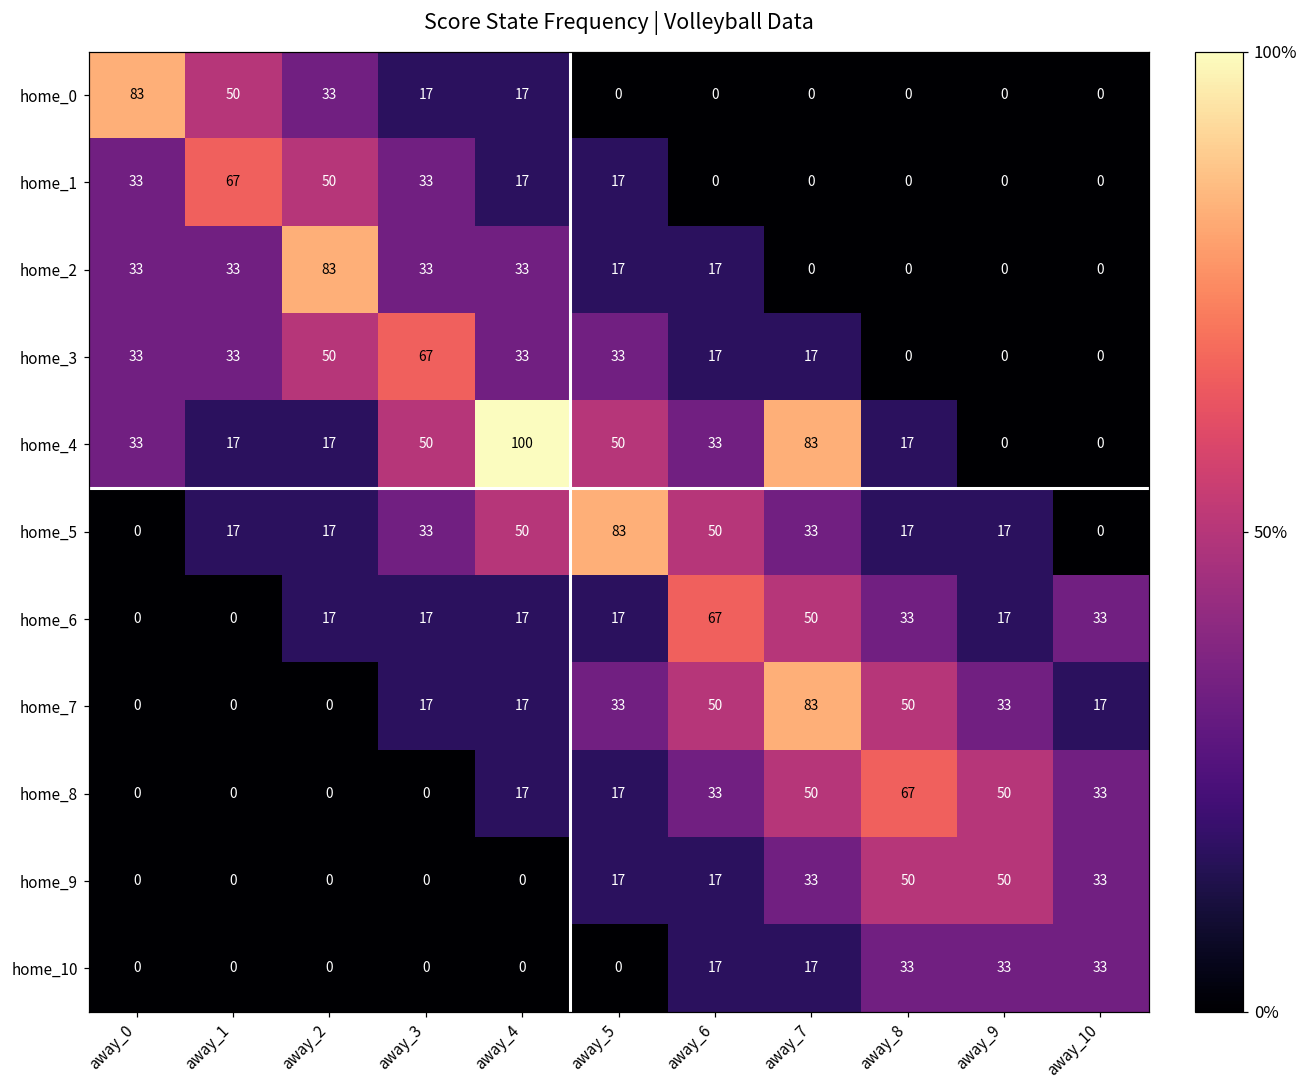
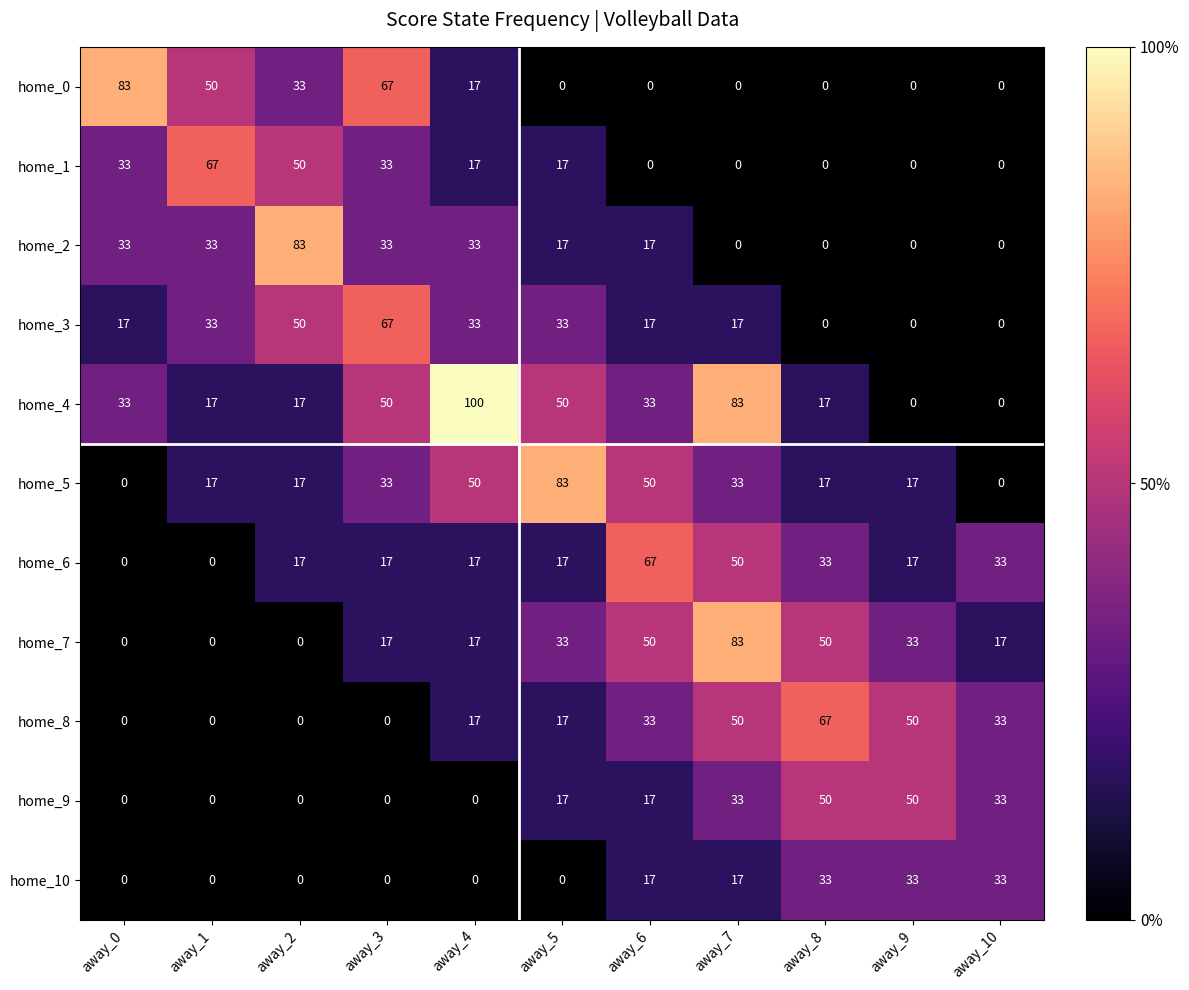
  {
    "home_0": {
      "away_0": 83,
      "away_1": 50,
      "away_2": 33,
-     "away_3": 17,
+     "away_3": 67,
      "away_4": 17,
      "away_5": 0,
      "away_6": 0,
      "away_7": 0,
      "away_8": 0,
      "away_9": 0,
      "away_10": 0
    },
    "home_1": {
      "away_0": 33,
      "away_1": 67,
      "away_2": 50,
      "away_3": 33,
      "away_4": 17,
      "away_5": 17,
      "away_6": 0,
      "away_7": 0,
      "away_8": 0,
      "away_9": 0,
      "away_10": 0
    },
    "home_2": {
      "away_0": 33,
      "away_1": 33,
      "away_2": 83,
      "away_3": 33,
      "away_4": 33,
      "away_5": 17,
      "away_6": 17,
      "away_7": 0,
      "away_8": 0,
      "away_9": 0,
      "away_10": 0
    },
    "home_3": {
-     "away_0": 33,
+     "away_0": 17,
      "away_1": 33,
      "away_2": 50,
      "away_3": 67,
      "away_4": 33,
      "away_5": 33,
      "away_6": 17,
      "away_7": 17,
      "away_8": 0,
      "away_9": 0,
      "away_10": 0
    },
    "home_4": {
      "away_0": 33,
      "away_1": 17,
      "away_2": 17,
      "away_3": 50,
      "away_4": 100,
      "away_5": 50,
      "away_6": 33,
      "away_7": 83,
      "away_8": 17,
      "away_9": 0,
      "away_10": 0
    },
    "home_5": {
      "away_0": 0,
      "away_1": 17,
      "away_2": 17,
      "away_3": 33,
      "away_4": 50,
      "away_5": 83,
      "away_6": 50,
      "away_7": 33,
      "away_8": 17,
      "away_9": 17,
      "away_10": 0
    },
    "home_6": {
      "away_0": 0,
      "away_1": 0,
      "away_2": 17,
      "away_3": 17,
      "away_4": 17,
      "away_5": 17,
      "away_6": 67,
      "away_7": 50,
      "away_8": 33,
      "away_9": 17,
      "away_10": 33
    },
    "home_7": {
      "away_0": 0,
      "away_1": 0,
      "away_2": 0,
      "away_3": 17,
      "away_4": 17,
      "away_5": 33,
      "away_6": 50,
      "away_7": 83,
      "away_8": 50,
      "away_9": 33,
      "away_10": 17
    },
    "home_8": {
      "away_0": 0,
      "away_1": 0,
      "away_2": 0,
      "away_3": 0,
      "away_4": 17,
      "away_5": 17,
      "away_6": 33,
      "away_7": 50,
      "away_8": 67,
      "away_9": 50,
      "away_10": 33
    },
    "home_9": {
      "away_0": 0,
      "away_1": 0,
      "away_2": 0,
      "away_3": 0,
      "away_4": 0,
      "away_5": 17,
      "away_6": 17,
      "away_7": 33,
      "away_8": 50,
      "away_9": 50,
      "away_10": 33
    },
    "home_10": {
      "away_0": 0,
      "away_1": 0,
      "away_2": 0,
      "away_3": 0,
      "away_4": 0,
      "away_5": 0,
      "away_6": 17,
      "away_7": 17,
      "away_8": 33,
      "away_9": 33,
      "away_10": 33
    }
  }
